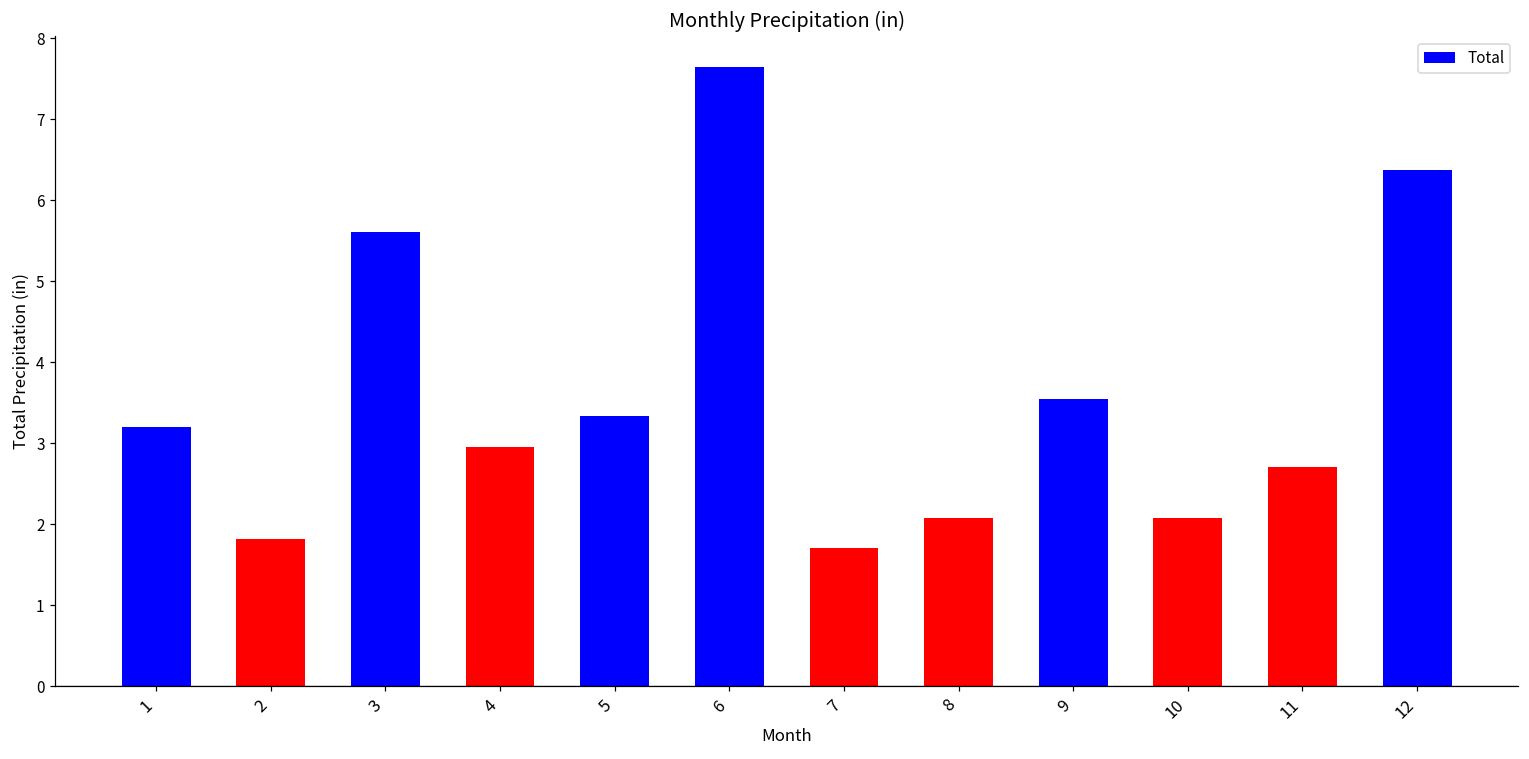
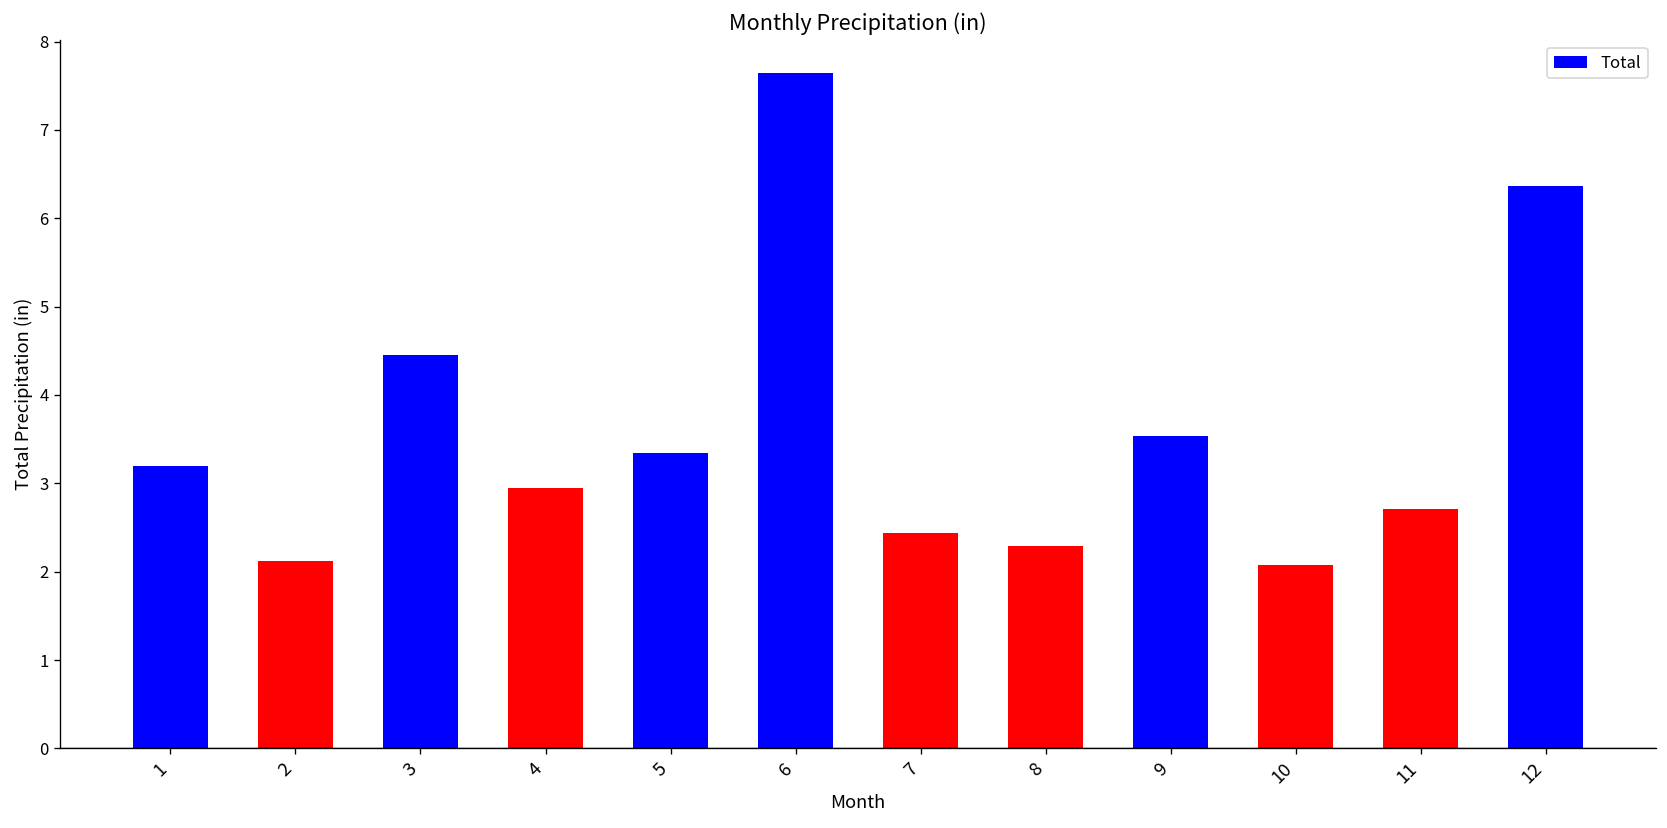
  {
    "1": 3.2,
-   "2": 1.8,
-   "3": 5.6,
+   "2": 2.1,
+   "3": 4.5,
    "4": 3.0,
    "5": 3.3,
    "6": 7.6,
-   "7": 1.7,
-   "8": 2.1,
+   "7": 2.4,
+   "8": 2.3,
    "9": 3.5,
    "10": 2.1,
    "11": 2.7,
    "12": 6.4
  }
